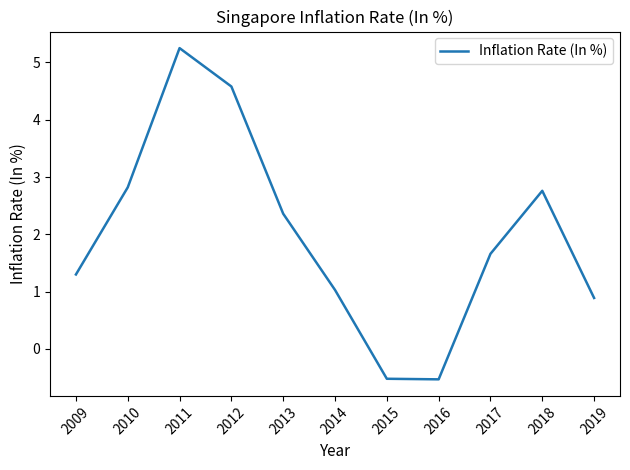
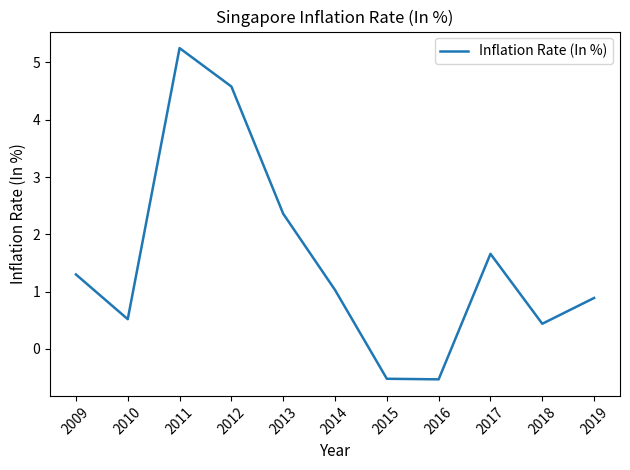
  {
    "2009": 1.3,
-   "2010": 2.8,
+   "2010": 0.5,
    "2011": 5.3,
    "2012": 4.6,
    "2013": 2.4,
    "2014": 1.0,
    "2015": -0.5,
    "2016": -0.5,
    "2017": 1.7,
-   "2018": 2.8,
+   "2018": 0.4,
    "2019": 0.9
  }
